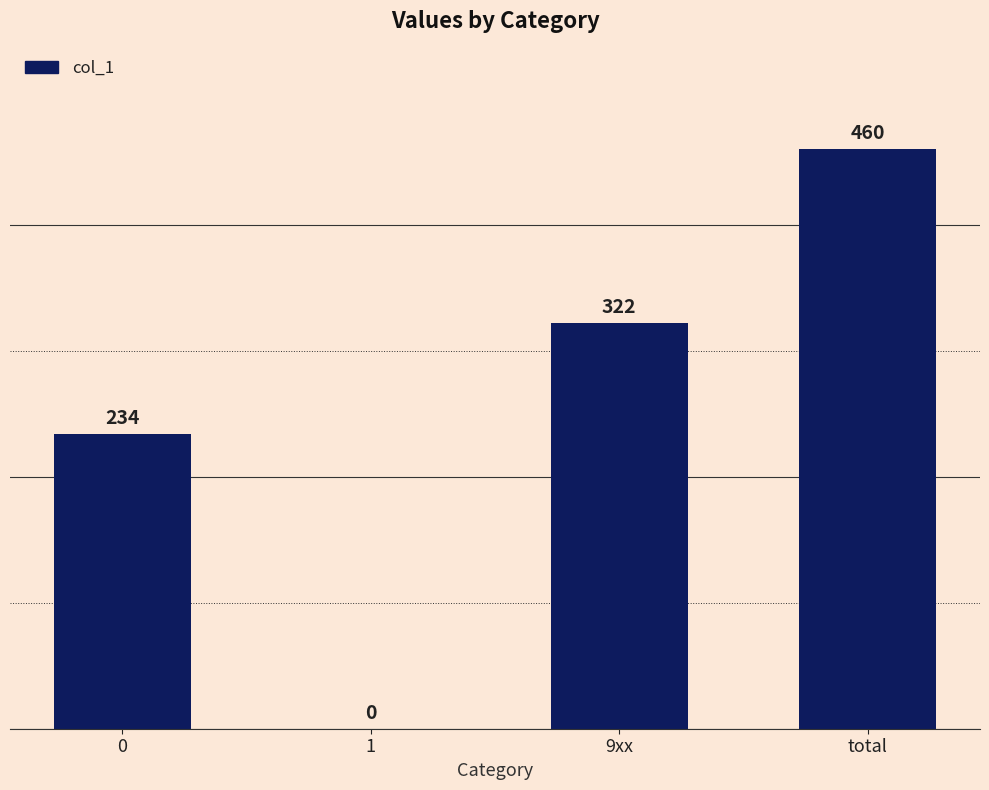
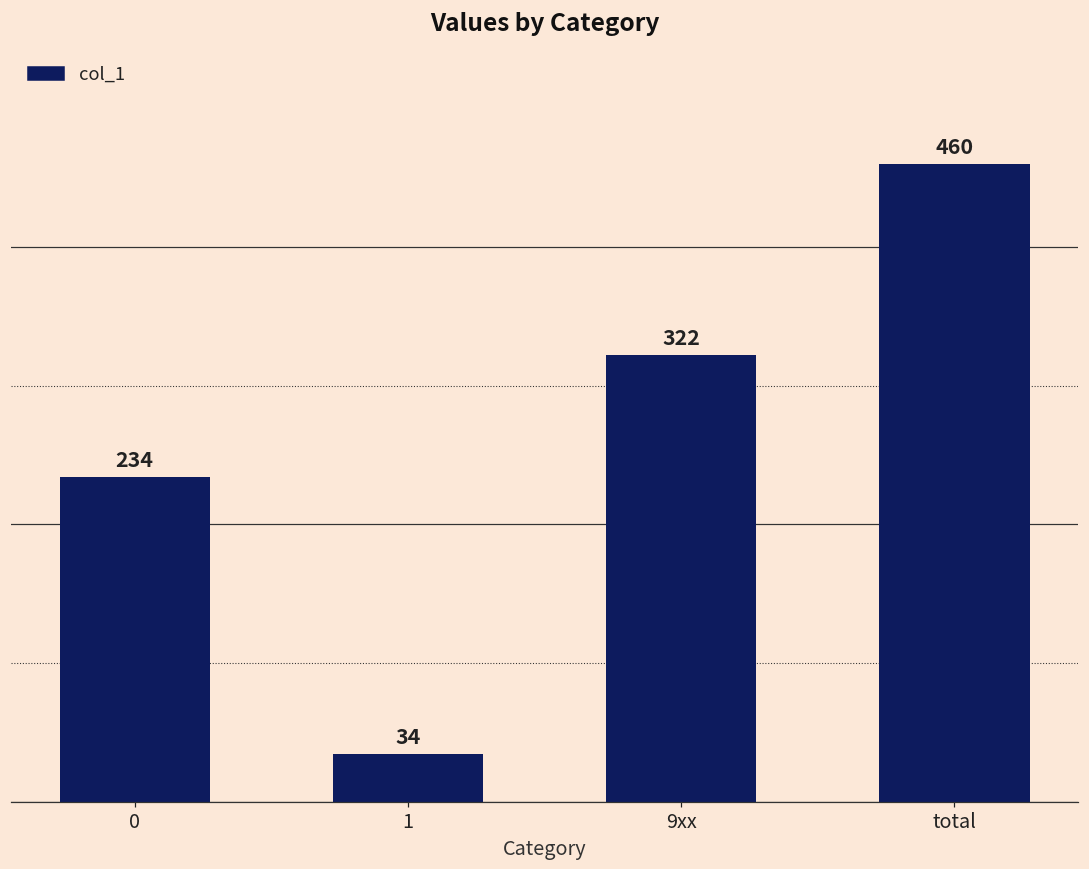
  {
    "0": 234,
-   "1": 0,
+   "1": 34,
    "9xx": 322,
    "total": 460
  }
